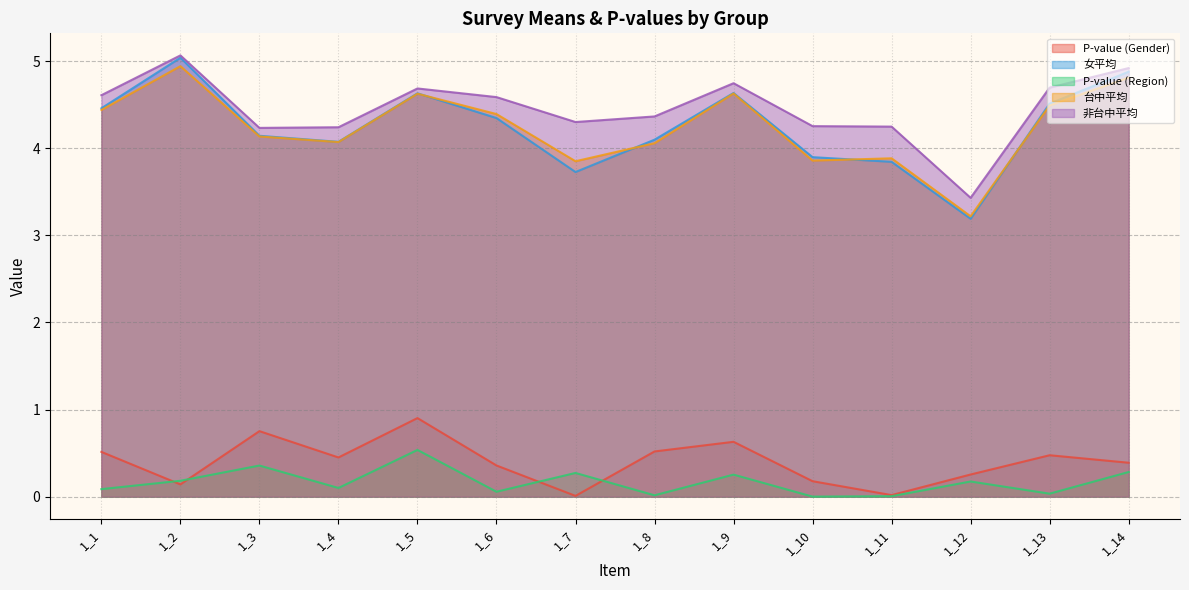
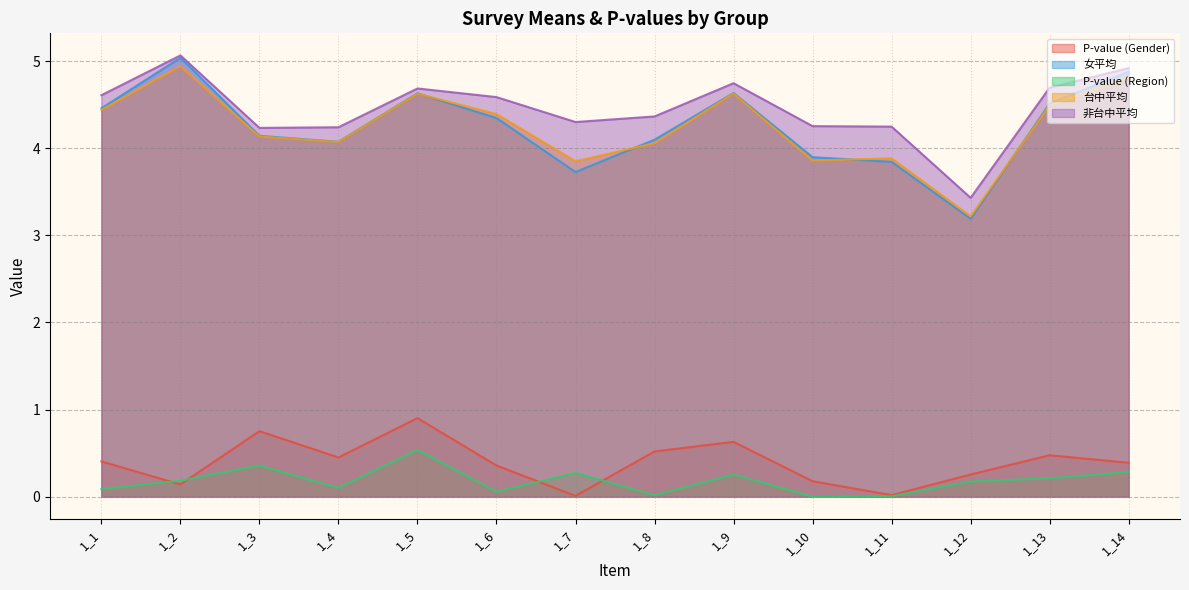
  {
    "P-value (Gender)": {
-     "1_1": 0.5,
+     "1_1": 0.4,
      "1_2": 0.1,
      "1_3": 0.8,
      "1_4": 0.5,
      "1_5": 0.9,
      "1_6": 0.4,
      "1_7": 0.0,
      "1_8": 0.5,
      "1_9": 0.6,
      "1_10": 0.2,
      "1_12": 0.3,
      "1_13": 0.5,
      "1_14": 0.4
    },
    "女平均": {
      "1_6": 4.3,
      "1_7": 3.7,
      "1_8": 4.1,
      "1_10": 3.9,
      "1_11": 3.8
    },
    "P-value (Region)": {
      "1_1": 0.1,
      "1_2": 0.2,
      "1_3": 0.4,
      "1_4": 0.1,
      "1_5": 0.5,
      "1_6": 0.1,
      "1_7": 0.3,
      "1_8": 0.0,
      "1_9": 0.3,
      "1_10": 0.0,
      "1_12": 0.2,
-     "1_13": 0.0,
+     "1_13": 0.2,
      "1_14": 0.3
    },
    "台中平均": {
      "1_2": 4.9,
      "1_6": 4.4,
      "1_7": 3.9,
      "1_8": 4.1,
      "1_10": 3.9,
      "1_11": 3.9
    },
    "非台中平均": {
      "1_1": 4.6,
      "1_3": 4.2,
      "1_4": 4.2,
      "1_5": 4.7,
      "1_6": 4.6,
      "1_7": 4.3,
      "1_8": 4.4,
      "1_9": 4.7,
      "1_10": 4.3,
      "1_11": 4.2,
      "1_12": 3.4
    }
  }
